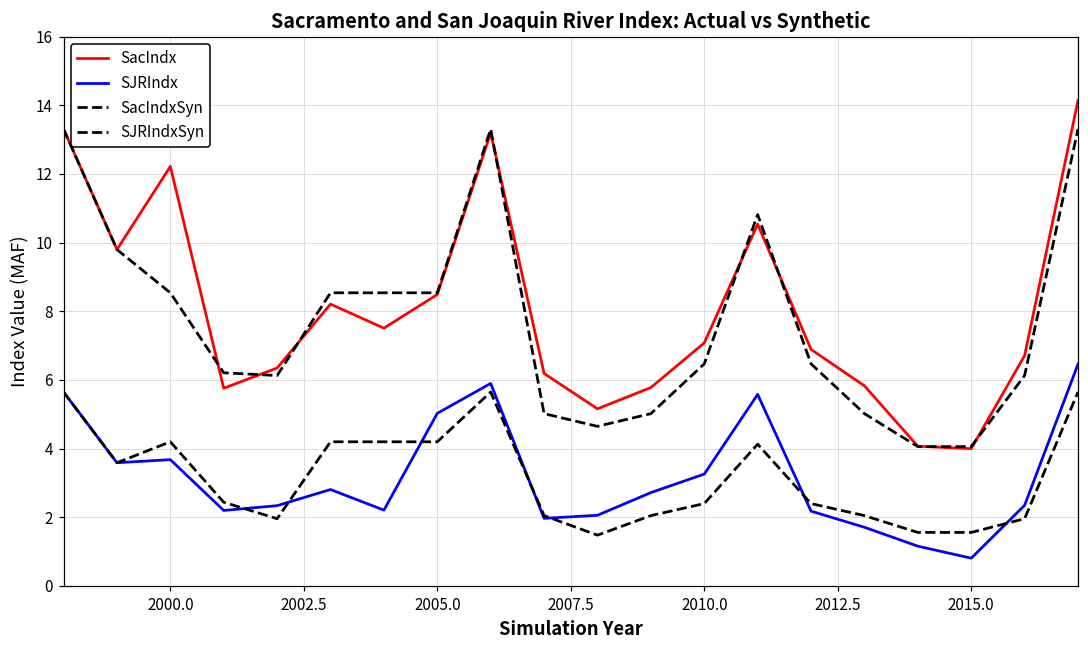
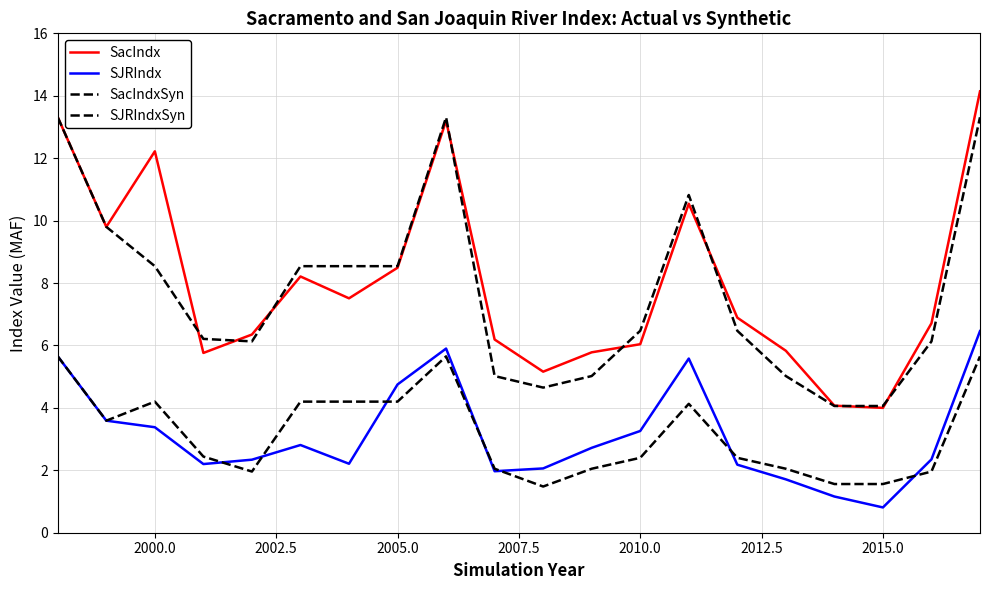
  {
    "SacIndx": {
      "2000.0": 12.2,
-     "2010.0": 7.1
+     "2010.0": 6.0
    },
    "SJRIndx": {
-     "2000.0": 3.7,
-     "2005.0": 5.0,
+     "2000.0": 3.4,
+     "2005.0": 4.8,
      "2010.0": 3.3,
      "2015.0": 0.8
    }
  }
